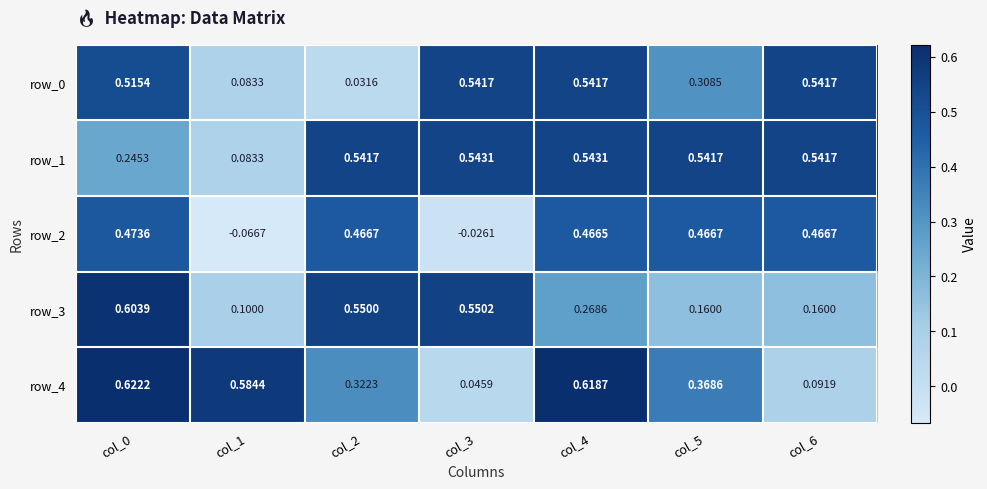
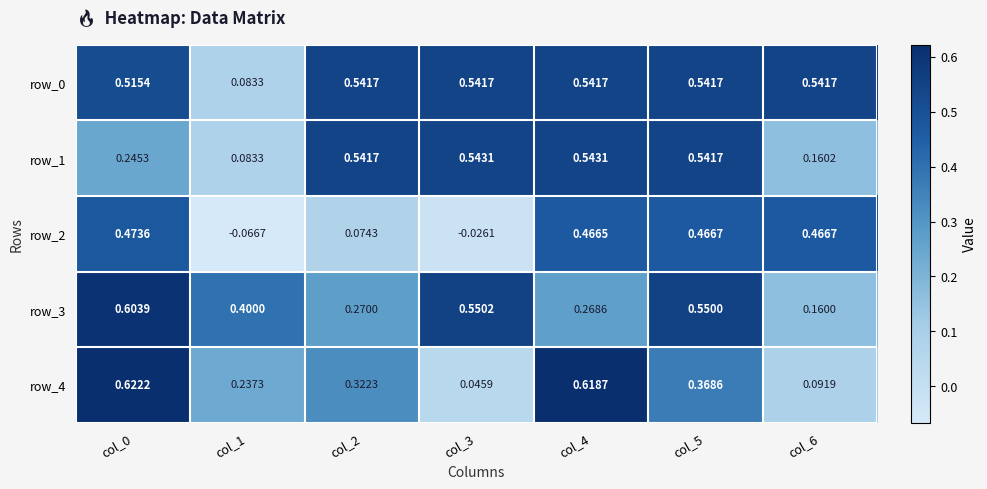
  {
    "row_0": {
      "col_0": 0.5154,
      "col_1": 0.0833,
-     "col_2": 0.0316,
+     "col_2": 0.5417,
      "col_3": 0.5417,
      "col_4": 0.5417,
-     "col_5": 0.3085,
+     "col_5": 0.5417,
      "col_6": 0.5417
    },
    "row_1": {
      "col_0": 0.2453,
      "col_1": 0.0833,
      "col_2": 0.5417,
      "col_3": 0.5431,
      "col_4": 0.5431,
      "col_5": 0.5417,
-     "col_6": 0.5417
+     "col_6": 0.1602
    },
    "row_2": {
      "col_0": 0.4736,
      "col_1": -0.0667,
-     "col_2": 0.4667,
+     "col_2": 0.0743,
      "col_3": -0.0261,
      "col_4": 0.4665,
      "col_5": 0.4667,
      "col_6": 0.4667
    },
    "row_3": {
      "col_0": 0.6039,
-     "col_1": 0.1000,
-     "col_2": 0.5500,
+     "col_1": 0.4000,
+     "col_2": 0.2700,
      "col_3": 0.5502,
      "col_4": 0.2686,
-     "col_5": 0.1600,
+     "col_5": 0.5500,
      "col_6": 0.1600
    },
    "row_4": {
      "col_0": 0.6222,
-     "col_1": 0.5844,
+     "col_1": 0.2373,
      "col_2": 0.3223,
      "col_3": 0.0459,
      "col_4": 0.6187,
      "col_5": 0.3686,
      "col_6": 0.0919
    }
  }
